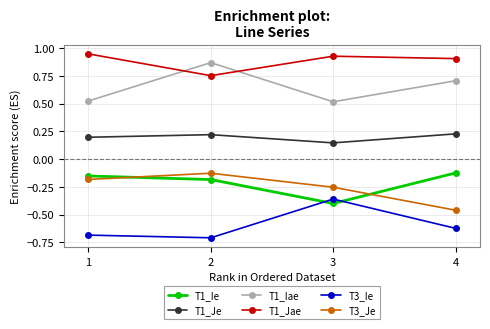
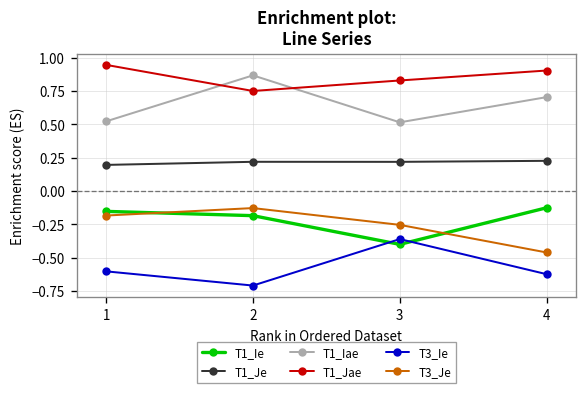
  {
    "T1_Ie": {
      "1": -0.15,
      "2": -0.18,
      "3": -0.40,
      "4": -0.13
    },
    "T1_Je": {
      "1": 0.20,
      "2": 0.22,
-     "3": 0.15,
+     "3": 0.22,
      "4": 0.23
    },
    "T1_Iae": {
      "1": 0.52,
      "2": 0.87,
      "3": 0.52,
      "4": 0.71
    },
    "T1_Jae": {
      "1": 0.95,
      "2": 0.75,
-     "3": 0.93,
+     "3": 0.83,
      "4": 0.90
    },
    "T3_Ie": {
-     "1": -0.69,
+     "1": -0.60,
      "2": -0.71,
      "3": -0.36,
      "4": -0.62
    },
    "T3_Je": {
      "1": -0.18,
      "2": -0.13,
      "3": -0.25,
      "4": -0.46
    }
  }
